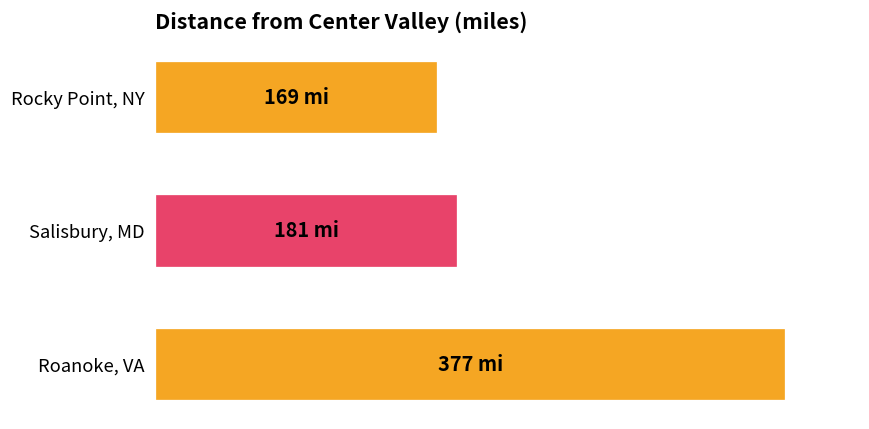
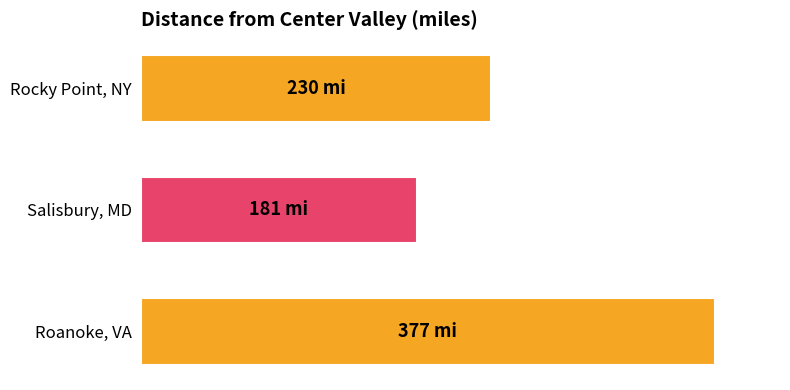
  {
-   "Rocky Point, NY": 169,
+   "Rocky Point, NY": 230,
    "Salisbury, MD": 181,
    "Roanoke, VA": 377
  }
